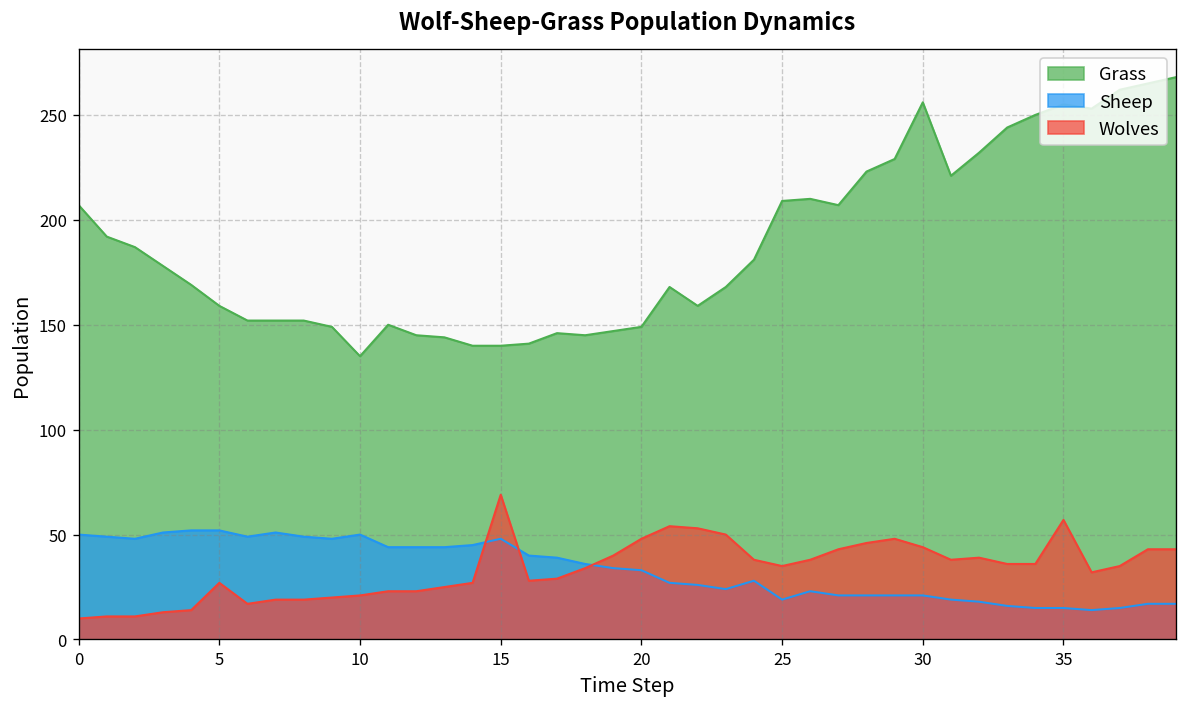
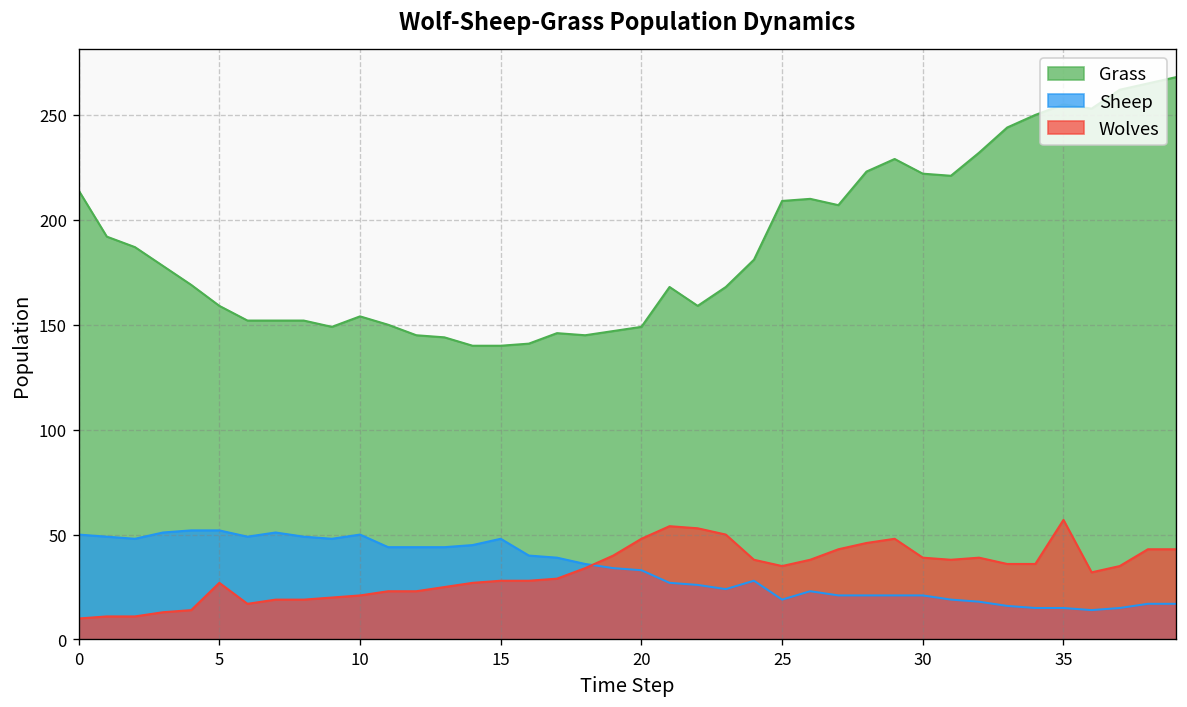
  {
    "Grass": {
-     "0": 207,
+     "0": 214,
      "5": 159,
-     "10": 135,
+     "10": 154,
      "15": 140,
      "20": 149,
      "25": 209,
-     "30": 256
+     "30": 222
    },
    "Sheep": {
      "0": 50,
      "5": 52,
      "10": 50,
      "15": 48,
      "20": 33,
      "25": 19,
      "30": 21,
      "35": 15
    },
    "Wolves": {
      "0": 10,
      "5": 27,
      "10": 21,
-     "15": 69,
+     "15": 28,
      "20": 48,
      "25": 35,
-     "30": 44,
+     "30": 39,
      "35": 57
    }
  }
